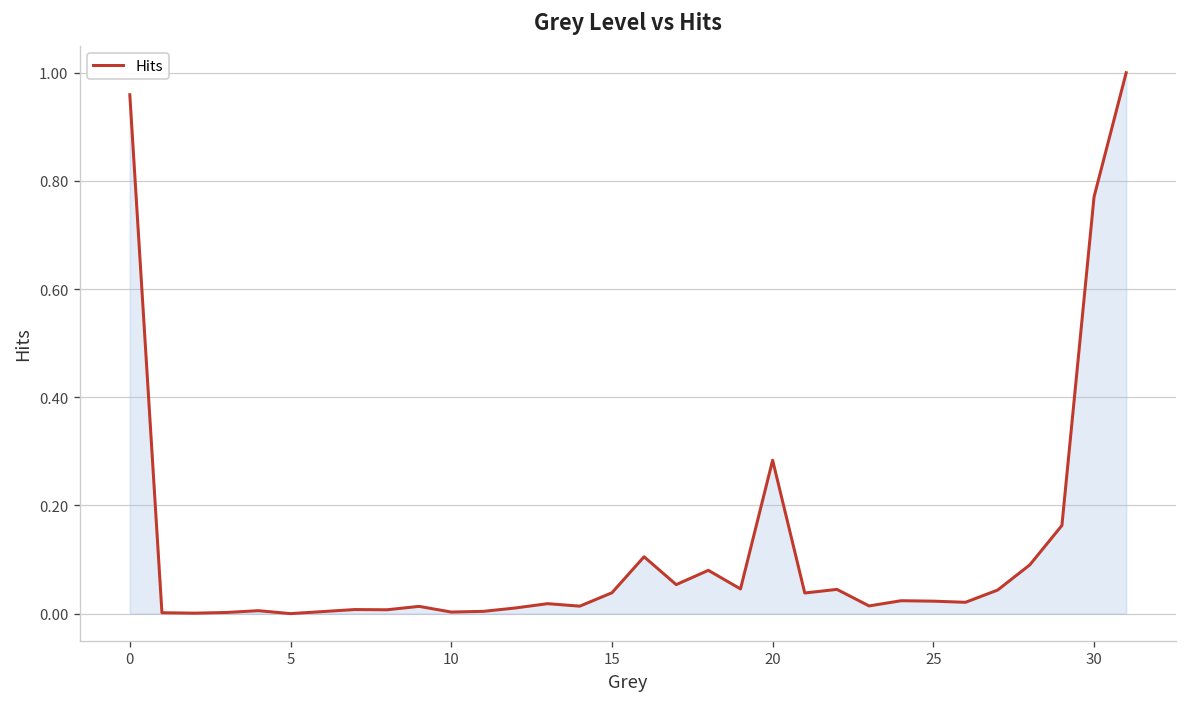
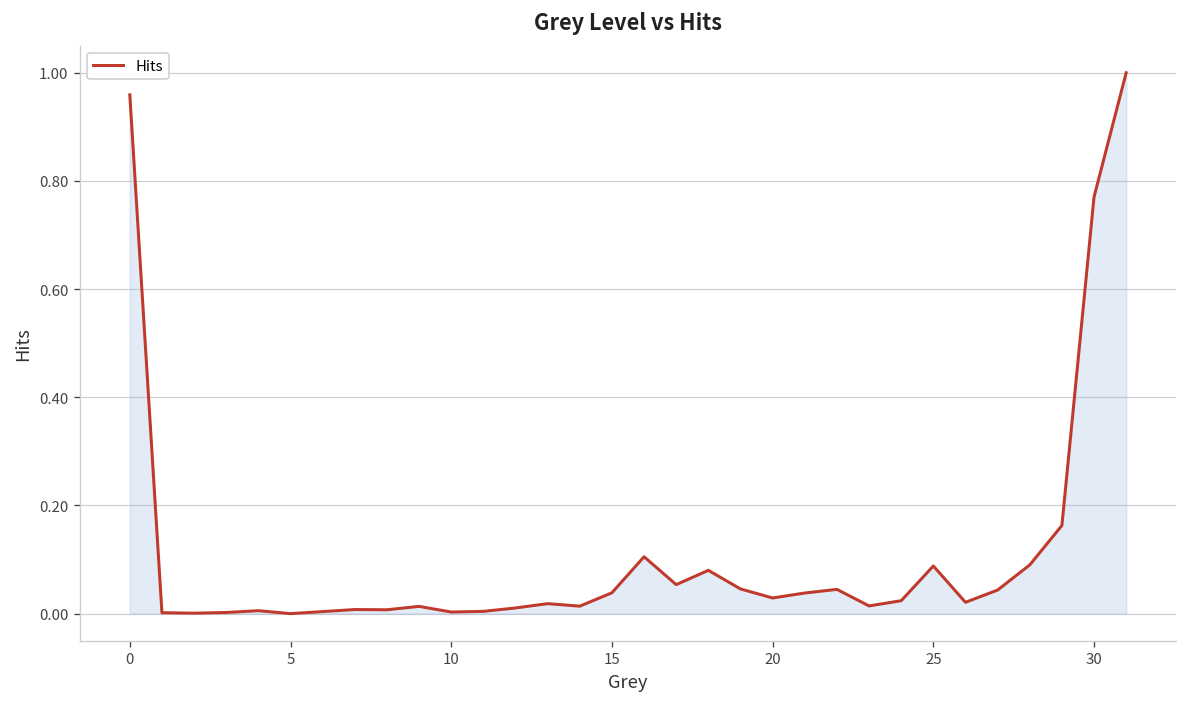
  {
    "0": 0.96,
    "5": 0.00,
    "10": 0.00,
    "15": 0.04,
-   "20": 0.28,
-   "25": 0.02,
+   "20": 0.03,
+   "25": 0.09,
    "30": 0.77
  }
